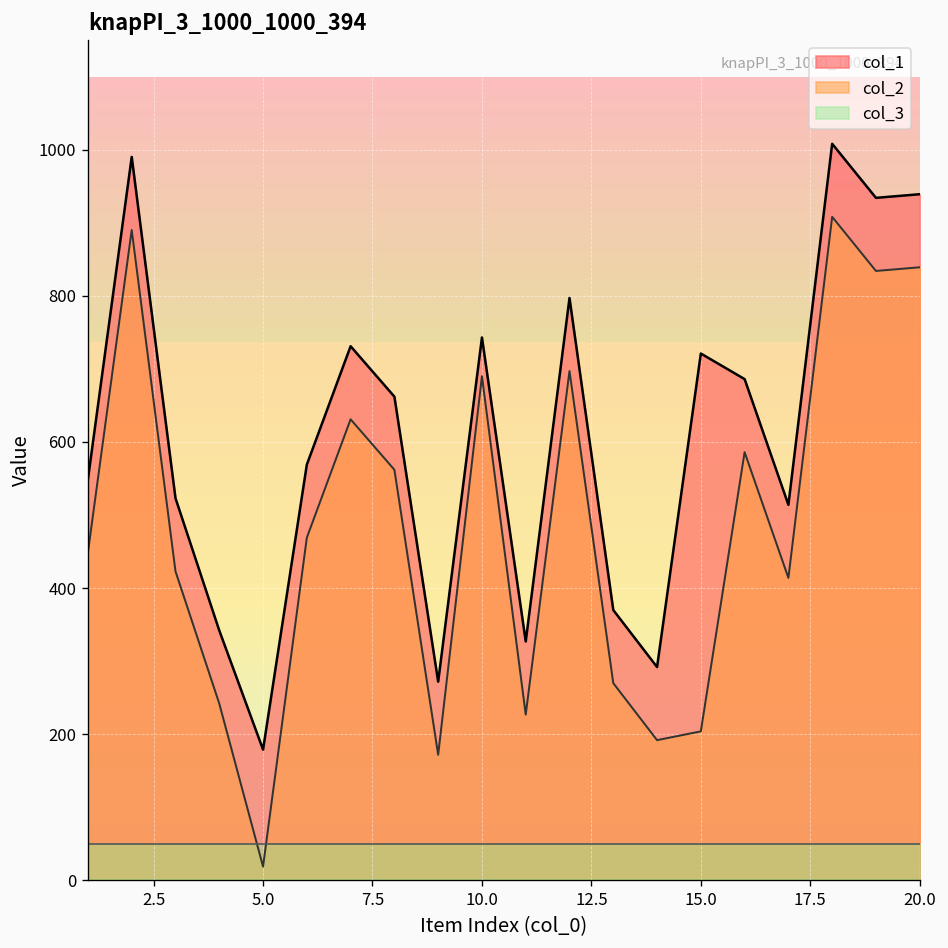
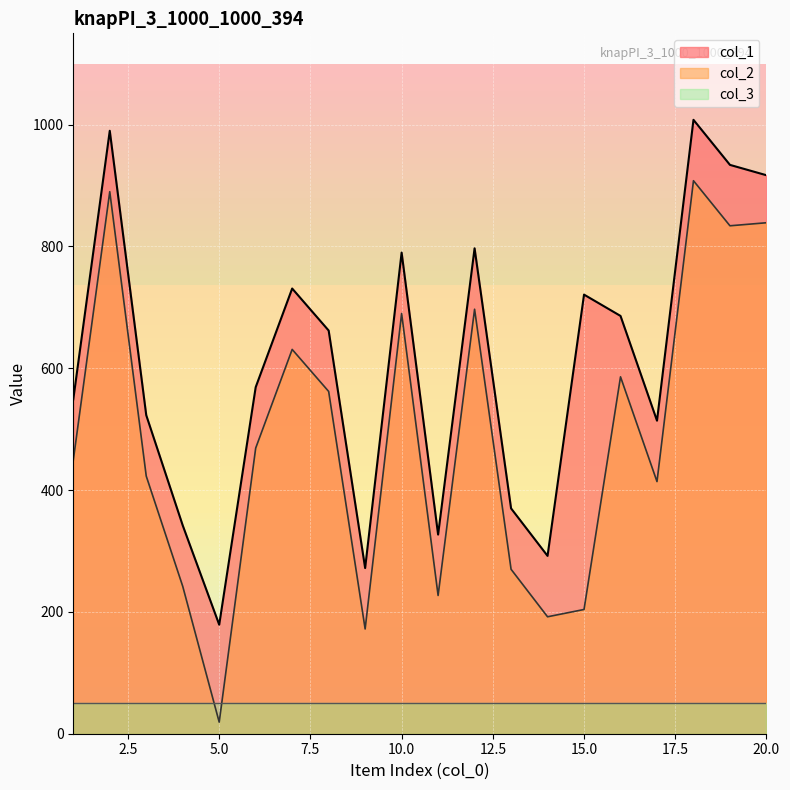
  {
    "col_1": {
      "5.0": 180,
-     "10.0": 740,
+     "10.0": 790,
      "15.0": 720,
-     "20.0": 940
+     "20.0": 920
    },
    "col_2": {
      "5.0": 20,
      "10.0": 690,
      "15.0": 200,
      "20.0": 840
    },
    "col_3": {
      "5.0": 50,
      "10.0": 50,
      "15.0": 50,
      "20.0": 50
    }
  }
